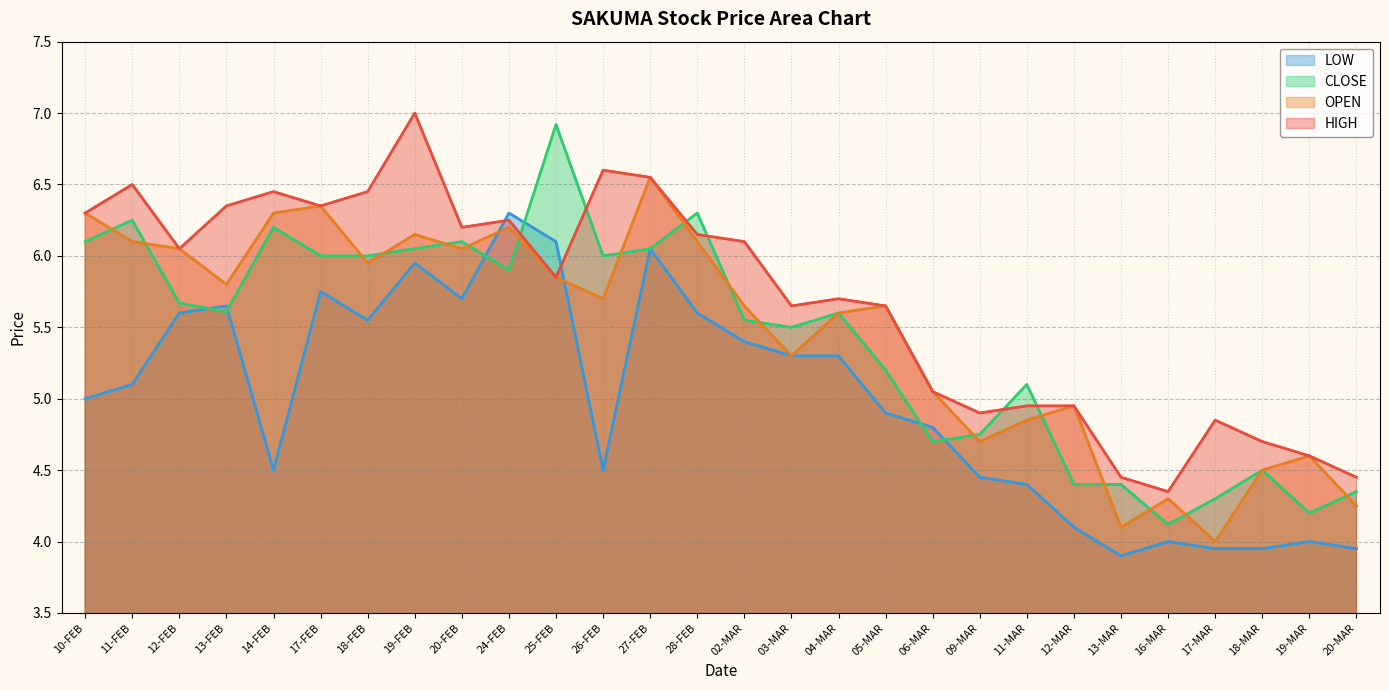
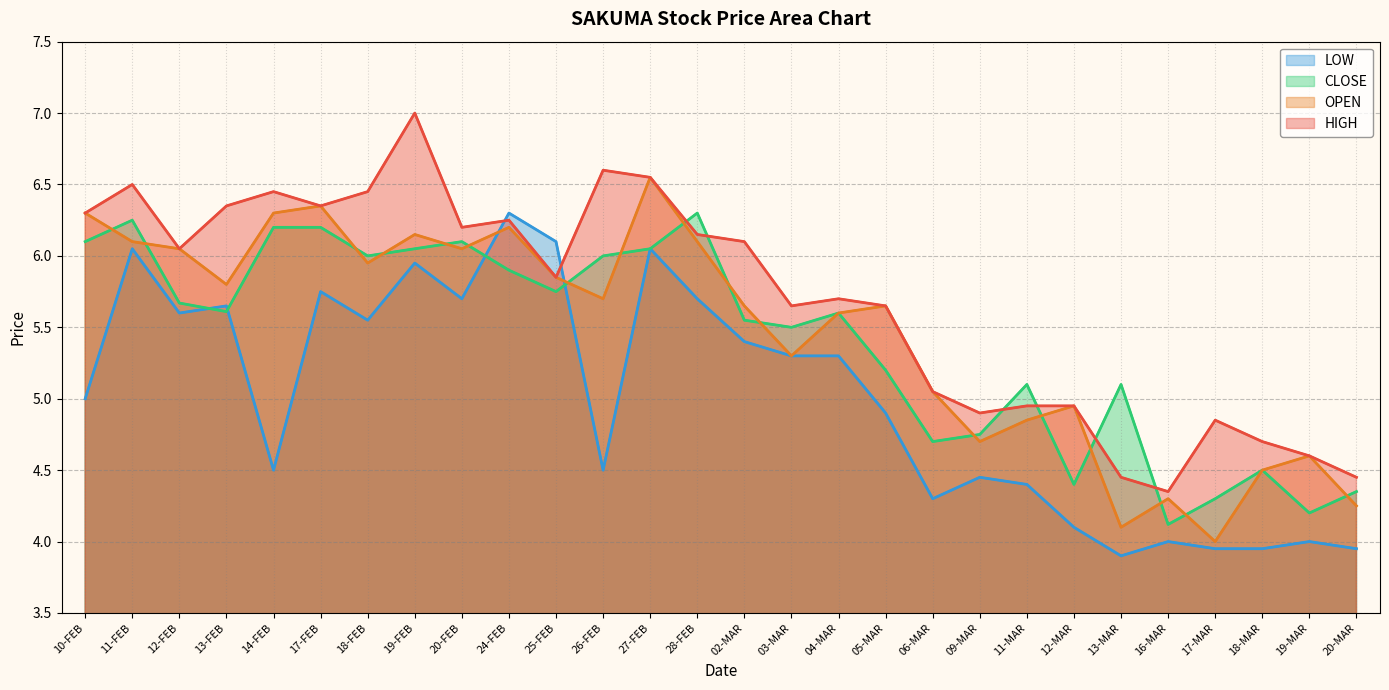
  {
    "LOW": {
      "10-FEB": 5.00,
-     "11-FEB": 5.10,
+     "11-FEB": 6.05,
      "12-FEB": 5.60,
      "13-FEB": 5.65,
      "14-FEB": 4.50,
      "17-FEB": 5.75,
      "18-FEB": 5.55,
      "19-FEB": 5.95,
      "20-FEB": 5.70,
      "24-FEB": 6.30,
      "25-FEB": 6.10,
      "26-FEB": 4.50,
-     "28-FEB": 5.6,
+     "28-FEB": 5.7,
      "02-MAR": 5.40,
      "04-MAR": 5.30,
      "05-MAR": 4.90,
-     "06-MAR": 4.8,
+     "06-MAR": 4.3,
      "09-MAR": 4.45,
      "11-MAR": 4.40,
      "12-MAR": 4.10,
      "13-MAR": 3.90,
      "16-MAR": 4.00,
      "17-MAR": 3.95,
      "18-MAR": 3.95,
      "19-MAR": 4.00,
      "20-MAR": 3.95
    },
    "CLOSE": {
      "10-FEB": 6.10,
      "11-FEB": 6.25,
      "12-FEB": 5.67,
      "13-FEB": 5.61,
      "14-FEB": 6.20,
-     "17-FEB": 6.0,
+     "17-FEB": 6.2,
      "18-FEB": 6.00,
      "19-FEB": 6.05,
      "20-FEB": 6.10,
      "24-FEB": 5.90,
-     "25-FEB": 6.92,
+     "25-FEB": 5.75,
      "26-FEB": 6.00,
      "28-FEB": 6.30,
      "02-MAR": 5.55,
      "03-MAR": 5.50,
      "05-MAR": 5.20,
      "06-MAR": 4.70,
      "09-MAR": 4.75,
      "11-MAR": 5.10,
      "12-MAR": 4.40,
-     "13-MAR": 4.4,
+     "13-MAR": 5.1,
      "16-MAR": 4.12,
      "17-MAR": 4.30,
      "19-MAR": 4.20,
      "20-MAR": 4.35
    }
  }
